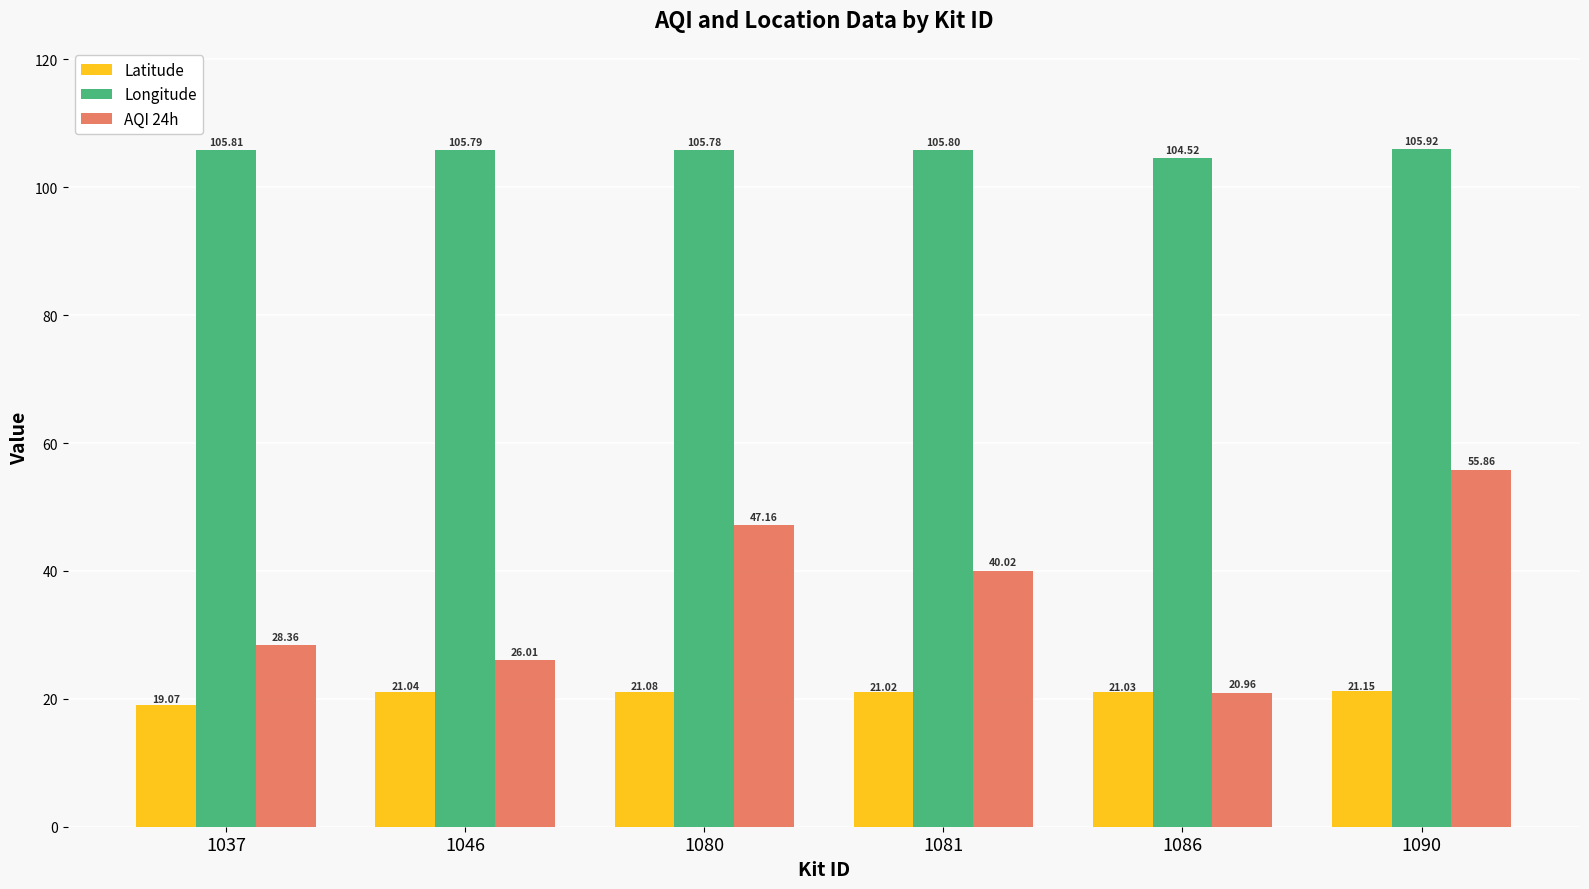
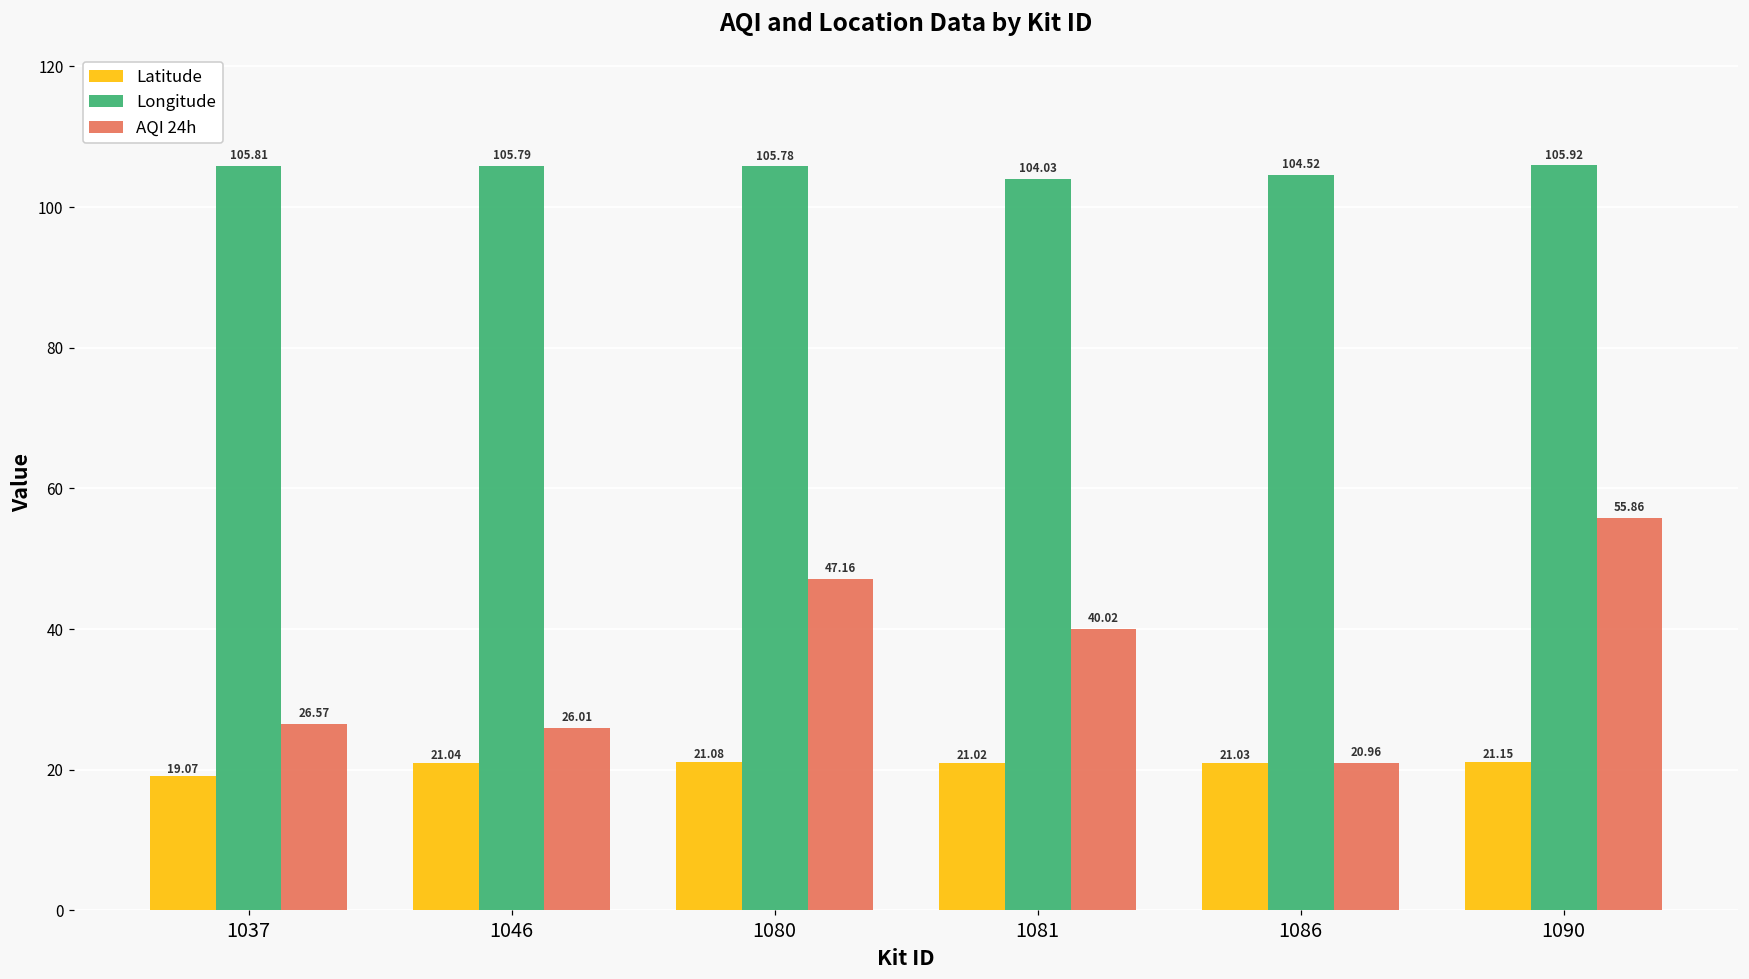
  {
    "Latitude": {
      "1037": 19.07,
      "1046": 21.04,
      "1080": 21.08,
      "1081": 21.02,
      "1086": 21.03,
      "1090": 21.15
    },
    "Longitude": {
      "1037": 105.81,
      "1046": 105.79,
      "1080": 105.78,
-     "1081": 105.80,
+     "1081": 104.03,
      "1086": 104.52,
      "1090": 105.92
    },
    "AQI 24h": {
-     "1037": 28.36,
+     "1037": 26.57,
      "1046": 26.01,
      "1080": 47.16,
      "1081": 40.02,
      "1086": 20.96,
      "1090": 55.86
    }
  }
